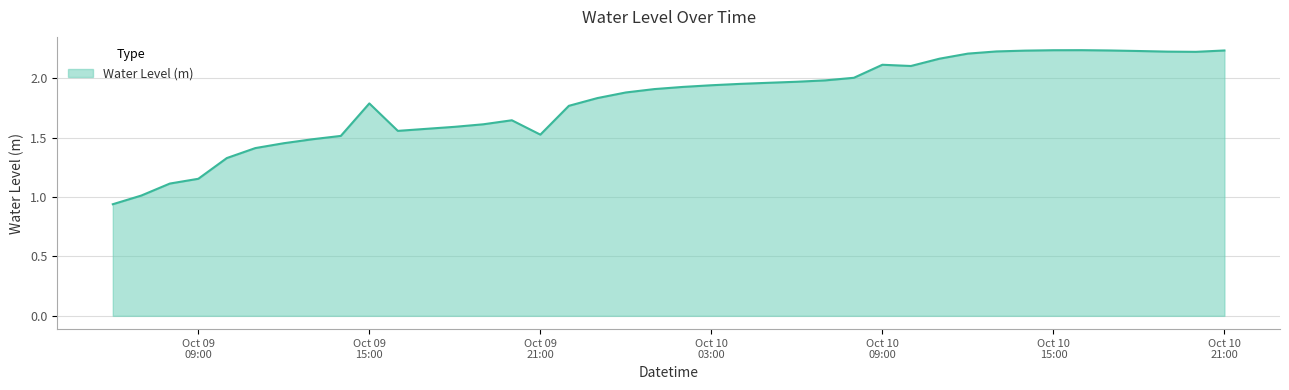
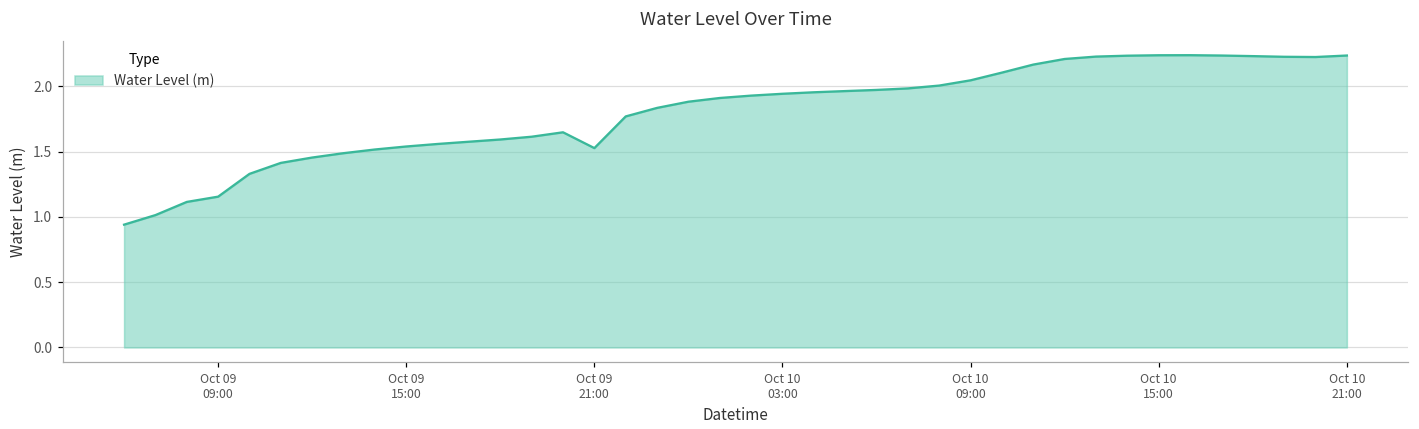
  {
    "Oct 09 09:00": 1.15,
-   "Oct 09 15:00": 1.79,
+   "Oct 09 15:00": 1.54,
    "Oct 09 21:00": 1.53,
    "Oct 10 03:00": 1.94,
-   "Oct 10 09:00": 2.11,
+   "Oct 10 09:00": 2.05,
    "Oct 10 15:00": 2.24,
    "Oct 10 21:00": 2.23
  }
